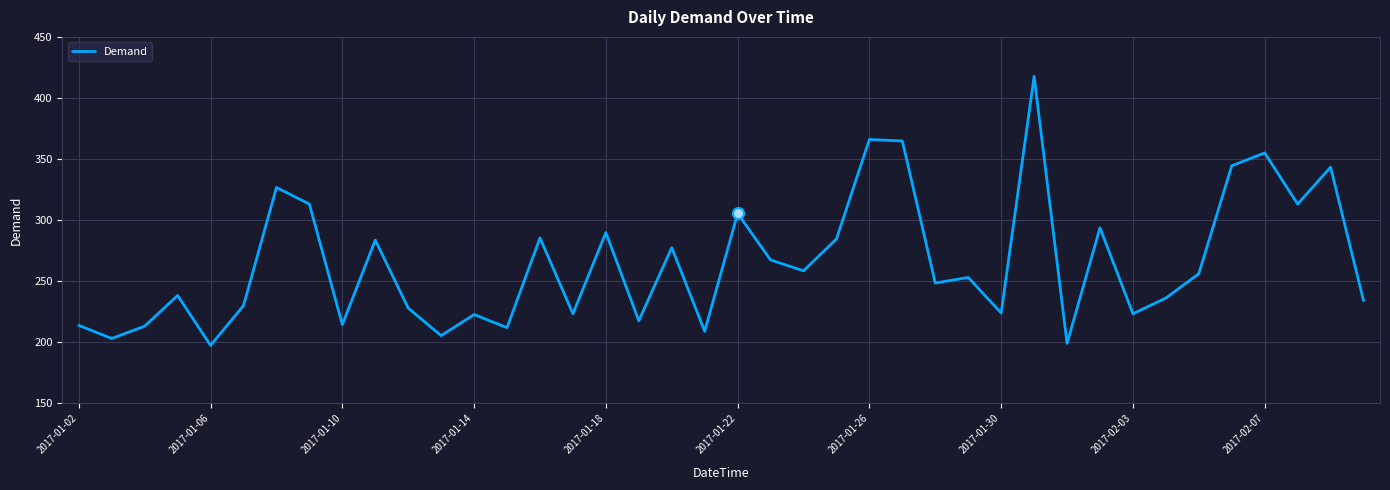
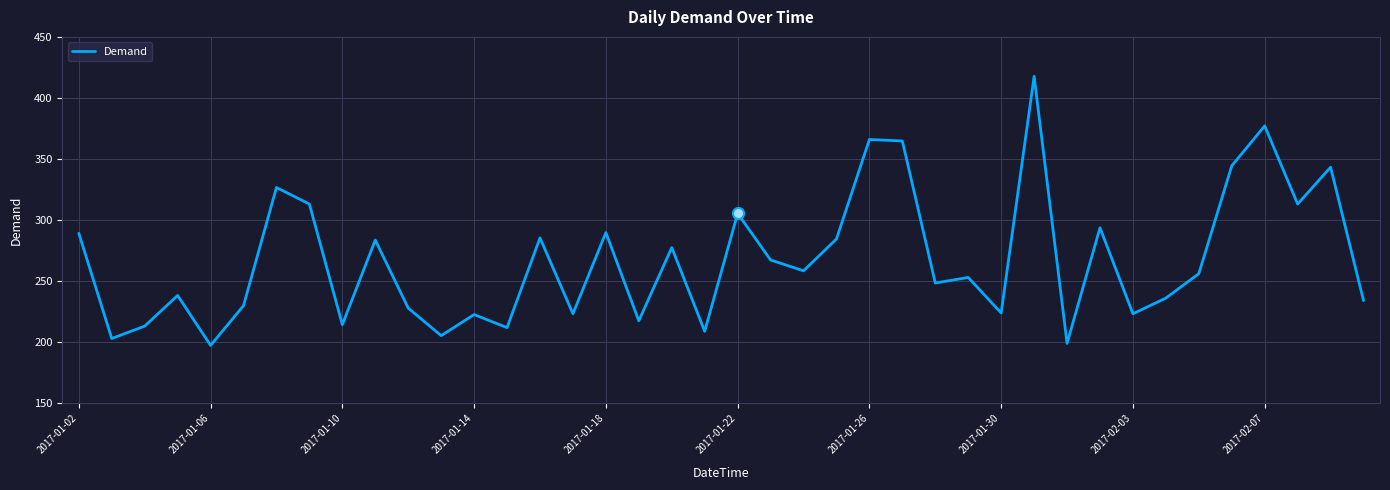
  {
    "Demand": {
-     "2017-01-02": 214,
+     "2017-01-02": 289,
      "2017-01-06": 197,
      "2017-01-10": 214,
      "2017-01-14": 223,
      "2017-01-18": 290,
      "2017-01-26": 366,
      "2017-01-30": 224,
      "2017-02-03": 223,
-     "2017-02-07": 355
+     "2017-02-07": 377
    }
  }
